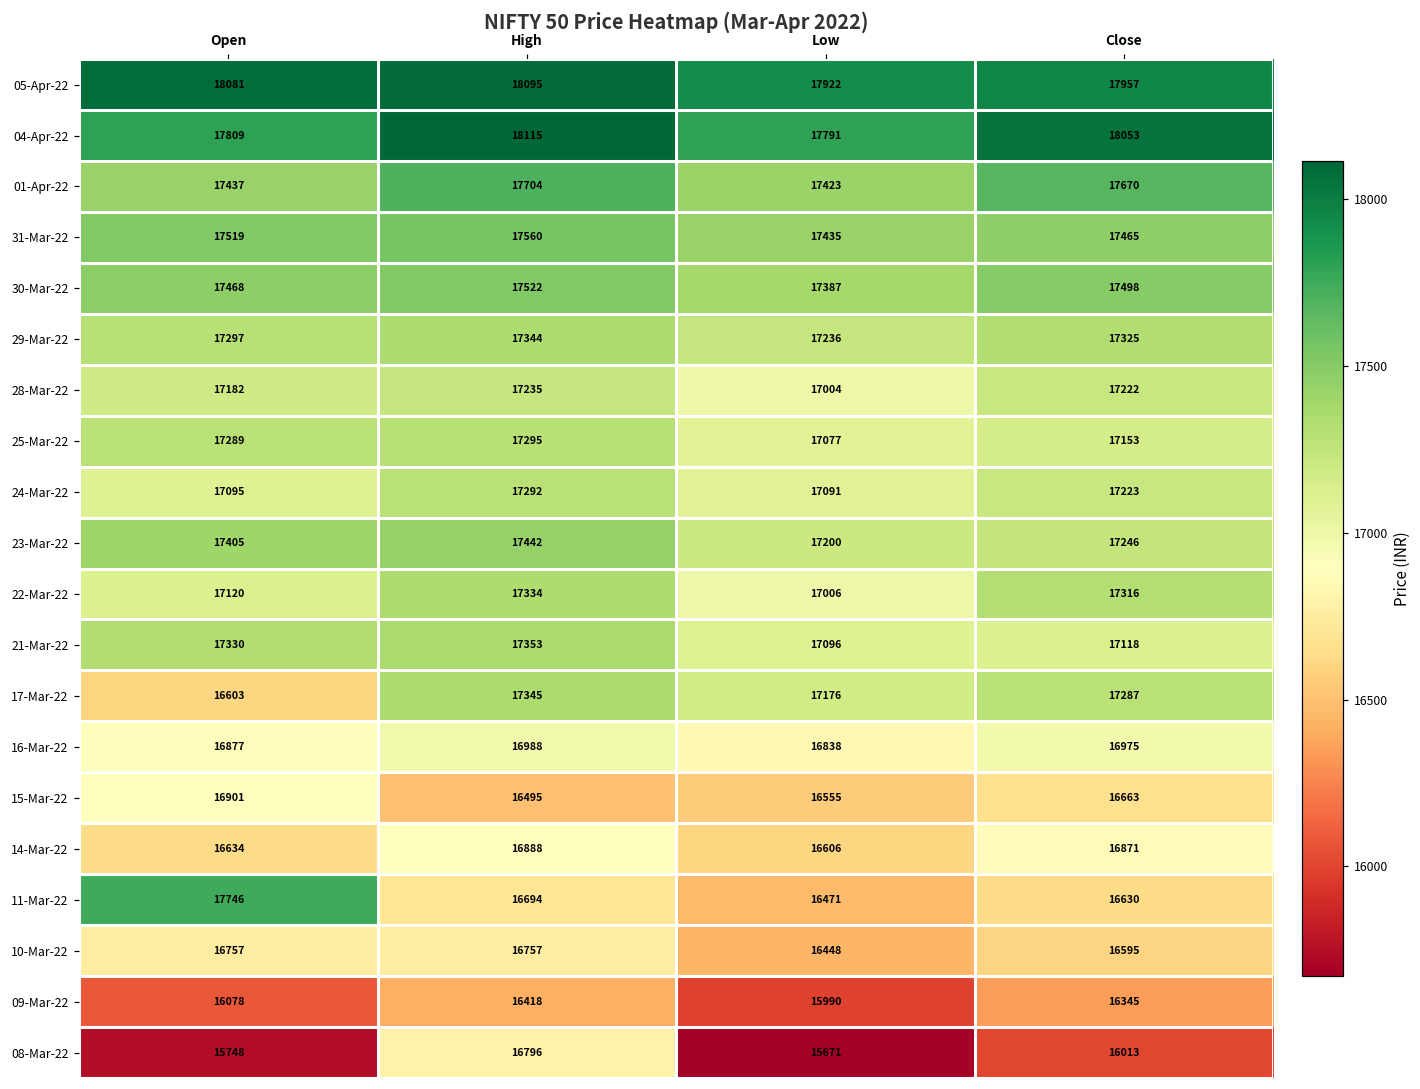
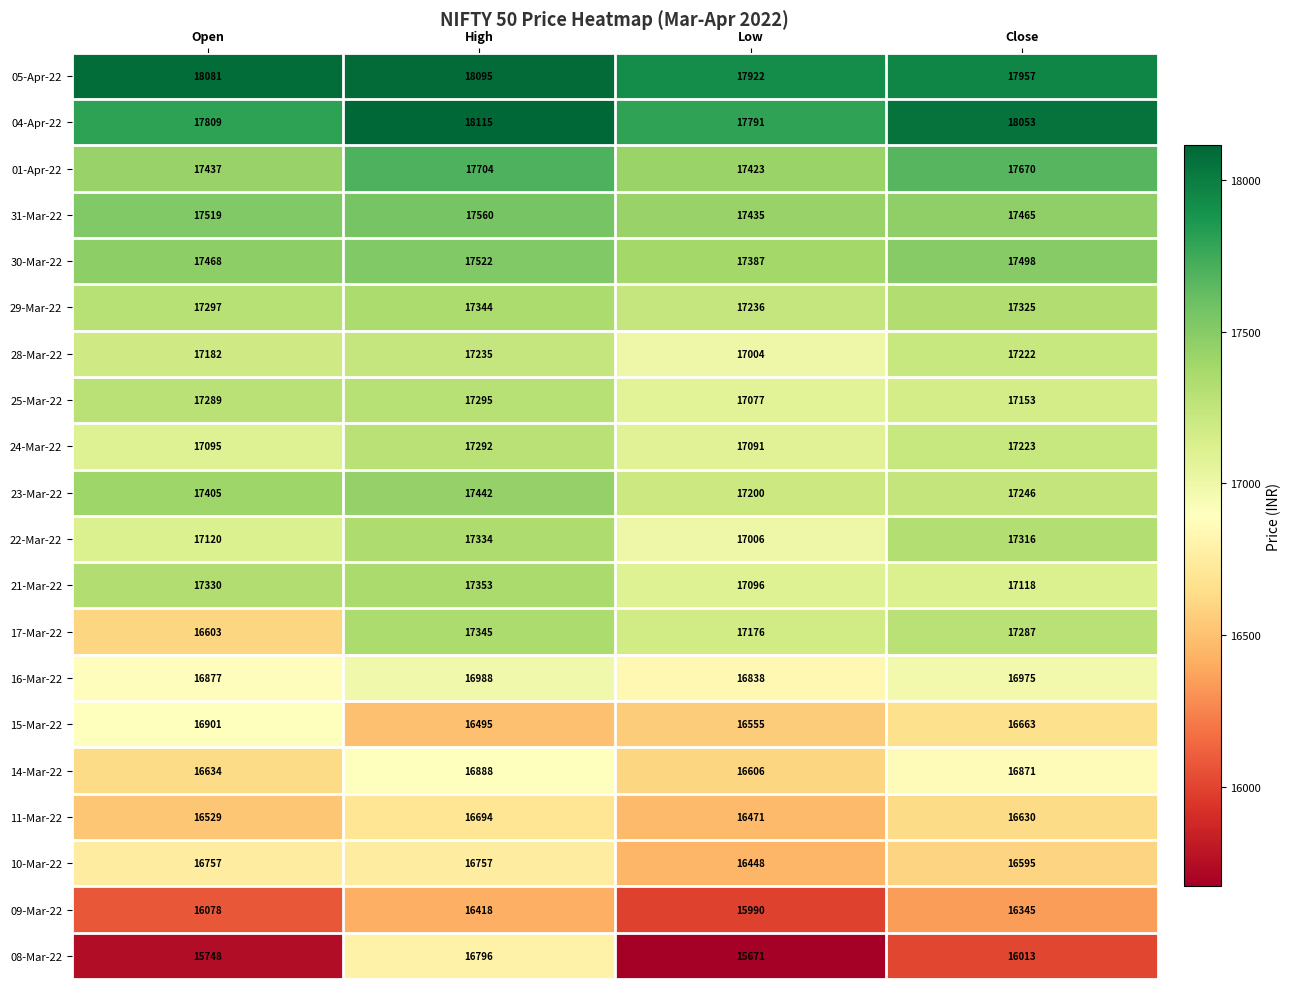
  {
    "05-Apr-22": {
      "Open": 18081,
      "High": 18095,
      "Low": 17922,
      "Close": 17957
    },
    "04-Apr-22": {
      "Open": 17809,
      "High": 18115,
      "Low": 17791,
      "Close": 18053
    },
    "01-Apr-22": {
      "Open": 17437,
      "High": 17704,
      "Low": 17423,
      "Close": 17670
    },
    "31-Mar-22": {
      "Open": 17519,
      "High": 17560,
      "Low": 17435,
      "Close": 17465
    },
    "30-Mar-22": {
      "Open": 17468,
      "High": 17522,
      "Low": 17387,
      "Close": 17498
    },
    "29-Mar-22": {
      "Open": 17297,
      "High": 17344,
      "Low": 17236,
      "Close": 17325
    },
    "28-Mar-22": {
      "Open": 17182,
      "High": 17235,
      "Low": 17004,
      "Close": 17222
    },
    "25-Mar-22": {
      "Open": 17289,
      "High": 17295,
      "Low": 17077,
      "Close": 17153
    },
    "24-Mar-22": {
      "Open": 17095,
      "High": 17292,
      "Low": 17091,
      "Close": 17223
    },
    "23-Mar-22": {
      "Open": 17405,
      "High": 17442,
      "Low": 17200,
      "Close": 17246
    },
    "22-Mar-22": {
      "Open": 17120,
      "High": 17334,
      "Low": 17006,
      "Close": 17316
    },
    "21-Mar-22": {
      "Open": 17330,
      "High": 17353,
      "Low": 17096,
      "Close": 17118
    },
    "17-Mar-22": {
      "Open": 16603,
      "High": 17345,
      "Low": 17176,
      "Close": 17287
    },
    "16-Mar-22": {
      "Open": 16877,
      "High": 16988,
      "Low": 16838,
      "Close": 16975
    },
    "15-Mar-22": {
      "Open": 16901,
      "High": 16495,
      "Low": 16555,
      "Close": 16663
    },
    "14-Mar-22": {
      "Open": 16634,
      "High": 16888,
      "Low": 16606,
      "Close": 16871
    },
    "11-Mar-22": {
-     "Open": 17746,
+     "Open": 16529,
      "High": 16694,
      "Low": 16471,
      "Close": 16630
    },
    "10-Mar-22": {
      "Open": 16757,
      "High": 16757,
      "Low": 16448,
      "Close": 16595
    },
    "09-Mar-22": {
      "Open": 16078,
      "High": 16418,
      "Low": 15990,
      "Close": 16345
    },
    "08-Mar-22": {
      "Open": 15748,
      "High": 16796,
      "Low": 15671,
      "Close": 16013
    }
  }
